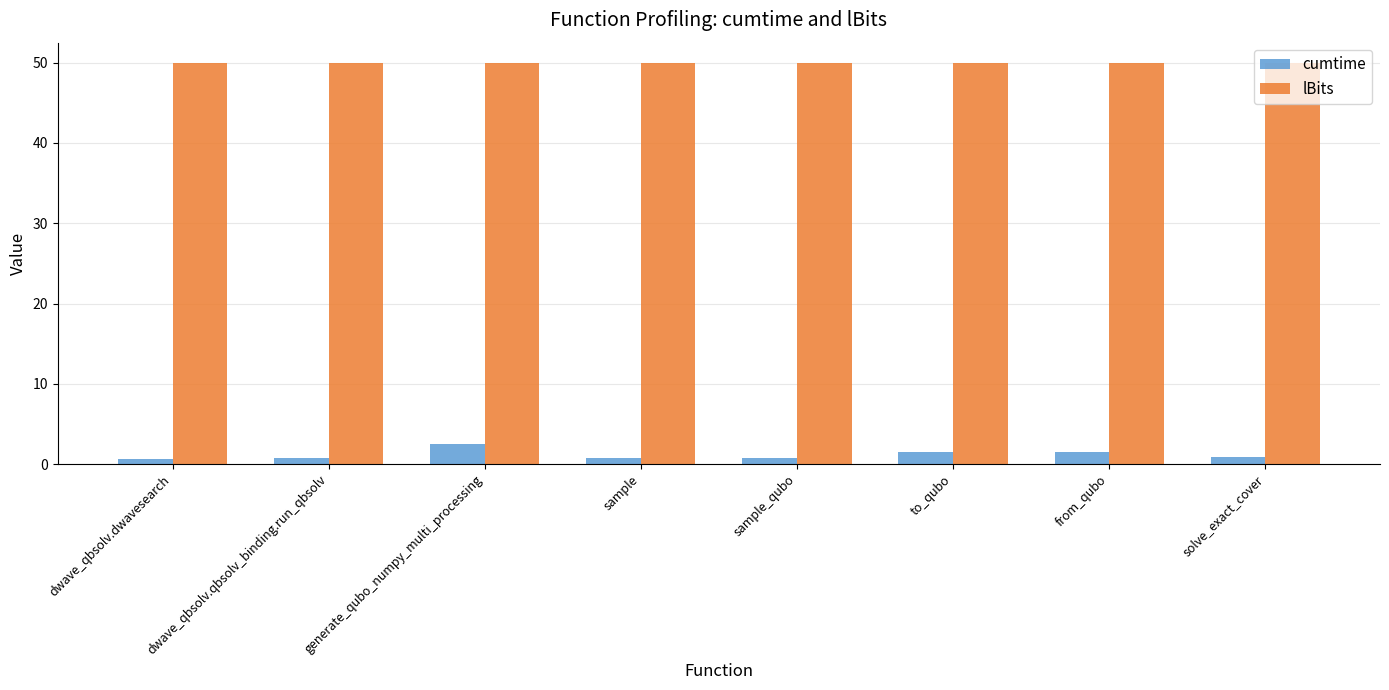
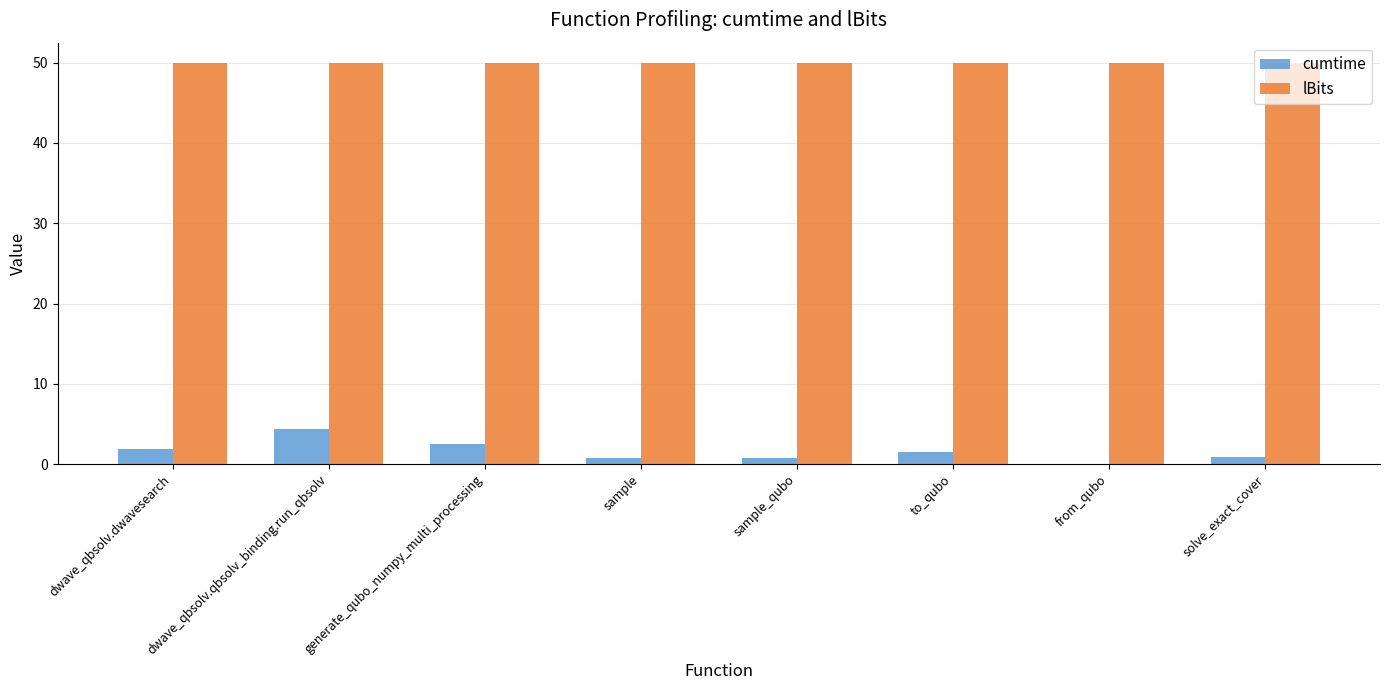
  {
    "cumtime": {
-     "dwave_qbsolv.dwavesearch": 1,
-     "dwave_qbsolv.qbsolv_binding.run_qbsolv": 1,
+     "dwave_qbsolv.dwavesearch": 2,
+     "dwave_qbsolv.qbsolv_binding.run_qbsolv": 4,
      "generate_qubo_numpy_multi_processing": 2,
      "sample": 1,
      "sample_qubo": 1,
      "to_qubo": 1,
-     "from_qubo": 1,
+     "from_qubo": 0,
      "solve_exact_cover": 1
    },
    "lBits": {
      "dwave_qbsolv.dwavesearch": 50,
      "dwave_qbsolv.qbsolv_binding.run_qbsolv": 50,
      "generate_qubo_numpy_multi_processing": 50,
      "sample": 50,
      "sample_qubo": 50,
      "to_qubo": 50,
      "from_qubo": 50
    }
  }
